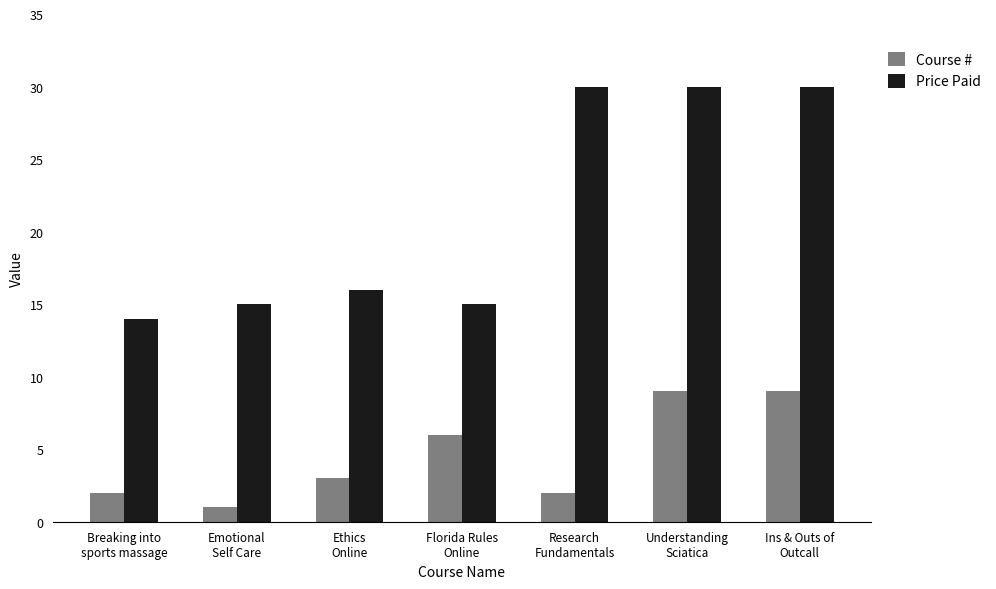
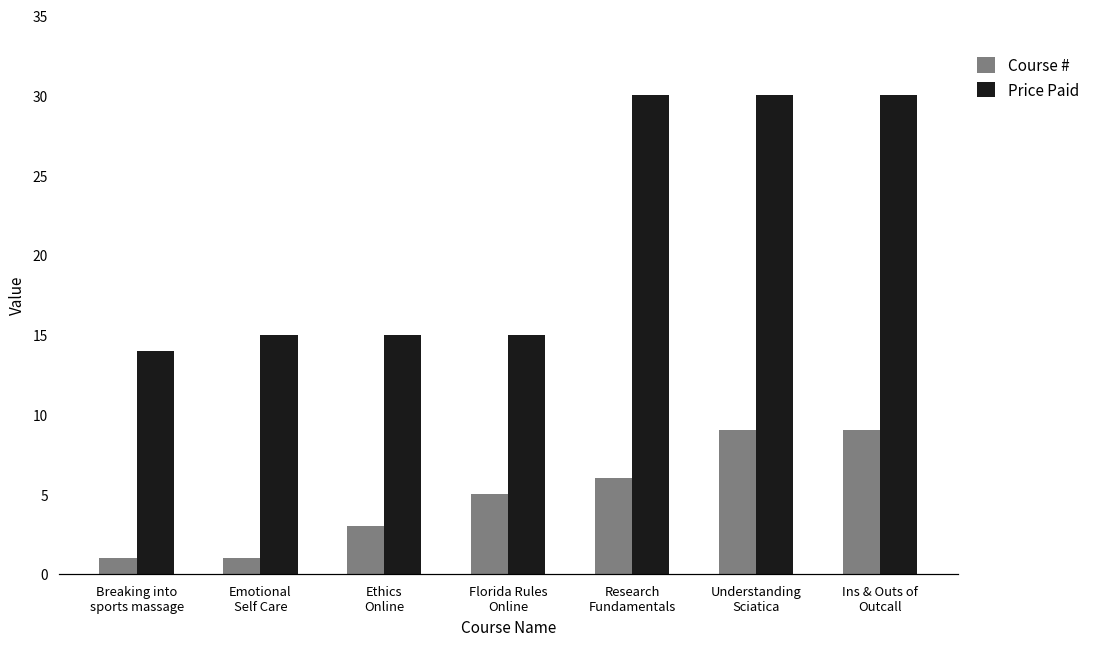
  {
    "Course #": {
-     "Breaking into sports massage": 2,
+     "Breaking into sports massage": 1,
      "Emotional Self Care": 1,
      "Ethics Online": 3,
-     "Florida Rules Online": 6,
-     "Research Fundamentals": 2,
+     "Florida Rules Online": 5,
+     "Research Fundamentals": 6,
      "Understanding Sciatica": 9,
      "Ins & Outs of Outcall": 9
    },
    "Price Paid": {
      "Breaking into sports massage": 14,
      "Emotional Self Care": 15,
-     "Ethics Online": 16,
+     "Ethics Online": 15,
      "Florida Rules Online": 15,
      "Research Fundamentals": 30,
      "Understanding Sciatica": 30,
      "Ins & Outs of Outcall": 30
    }
  }
